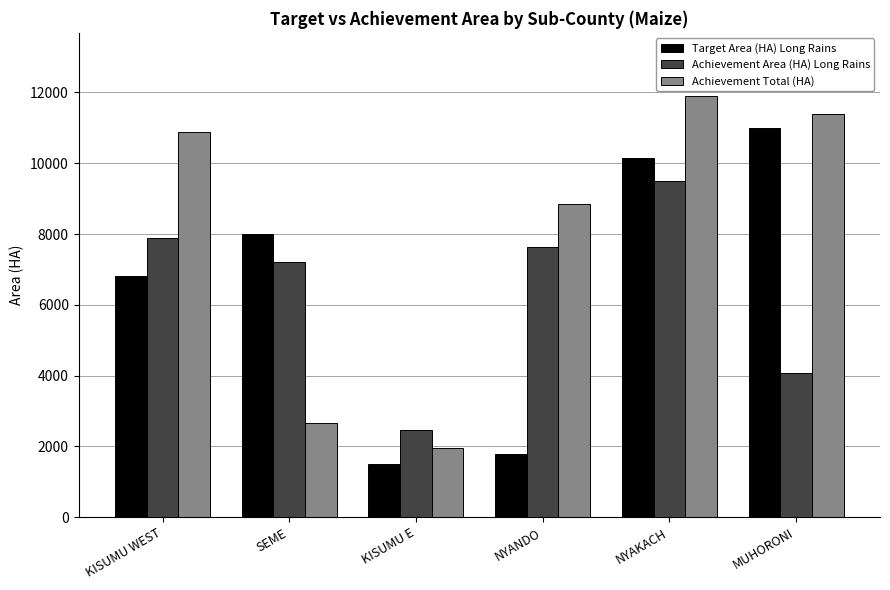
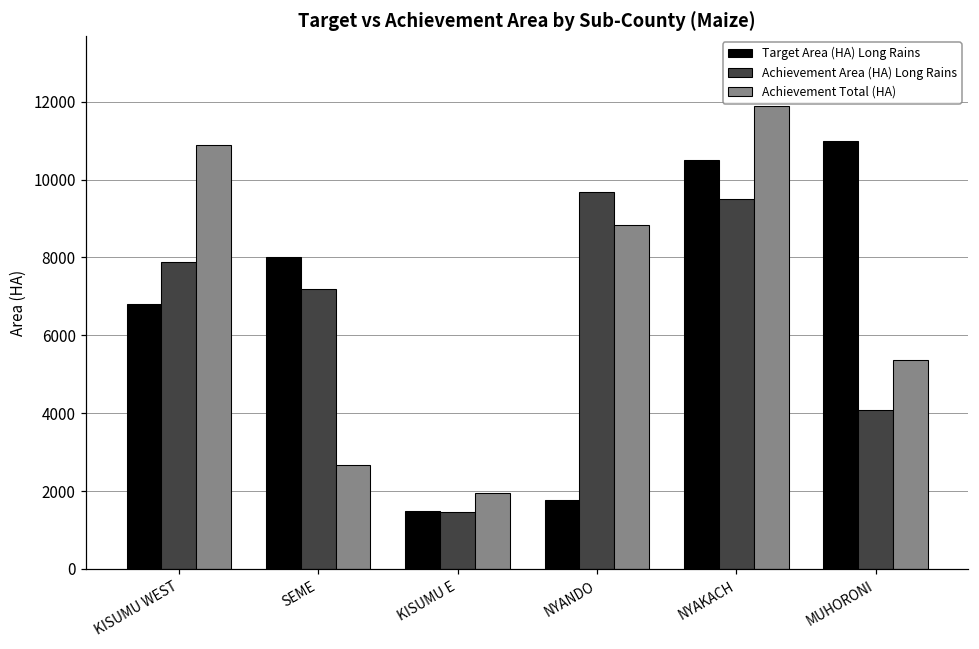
  {
    "Target Area (HA) Long Rains": {
      "KISUMU WEST": 6800,
      "SEME": 8000,
      "KISUMU E": 1500,
      "NYANDO": 1800,
-     "NYAKACH": 10200,
+     "NYAKACH": 10500,
      "MUHORONI": 11000
    },
    "Achievement Area (HA) Long Rains": {
      "KISUMU WEST": 7900,
      "SEME": 7200,
-     "KISUMU E": 2500,
-     "NYANDO": 7600,
+     "KISUMU E": 1500,
+     "NYANDO": 9700,
      "NYAKACH": 9500,
      "MUHORONI": 4100
    },
    "Achievement Total (HA)": {
      "KISUMU WEST": 10900,
      "SEME": 2700,
      "KISUMU E": 2000,
      "NYANDO": 8800,
      "NYAKACH": 11900,
-     "MUHORONI": 11400
+     "MUHORONI": 5400
    }
  }
